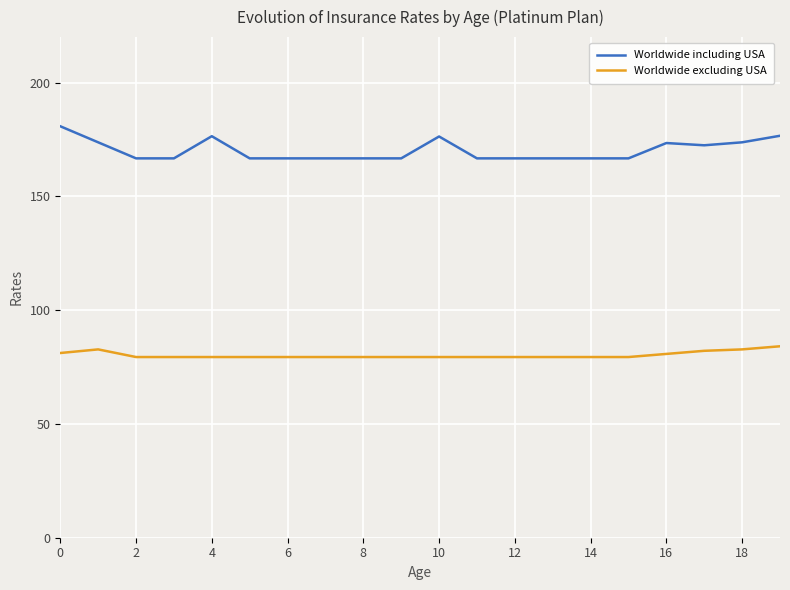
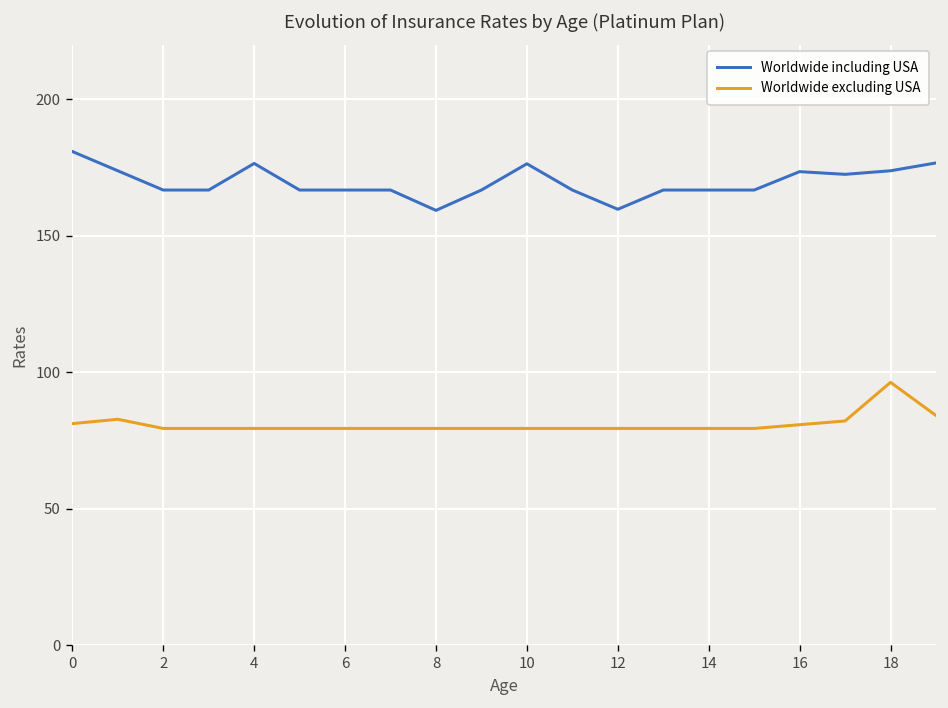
  {
    "Worldwide including USA": {
      "0": 181,
      "2": 167,
      "4": 176,
      "6": 167,
-     "8": 167,
+     "8": 159,
      "10": 176,
-     "12": 167,
+     "12": 160,
      "14": 167,
      "16": 173,
      "18": 174
    },
    "Worldwide excluding USA": {
      "0": 81,
      "2": 79,
      "4": 79,
      "6": 79,
      "8": 79,
      "10": 79,
      "12": 79,
      "14": 79,
      "16": 81,
-     "18": 83
+     "18": 96
    }
  }
